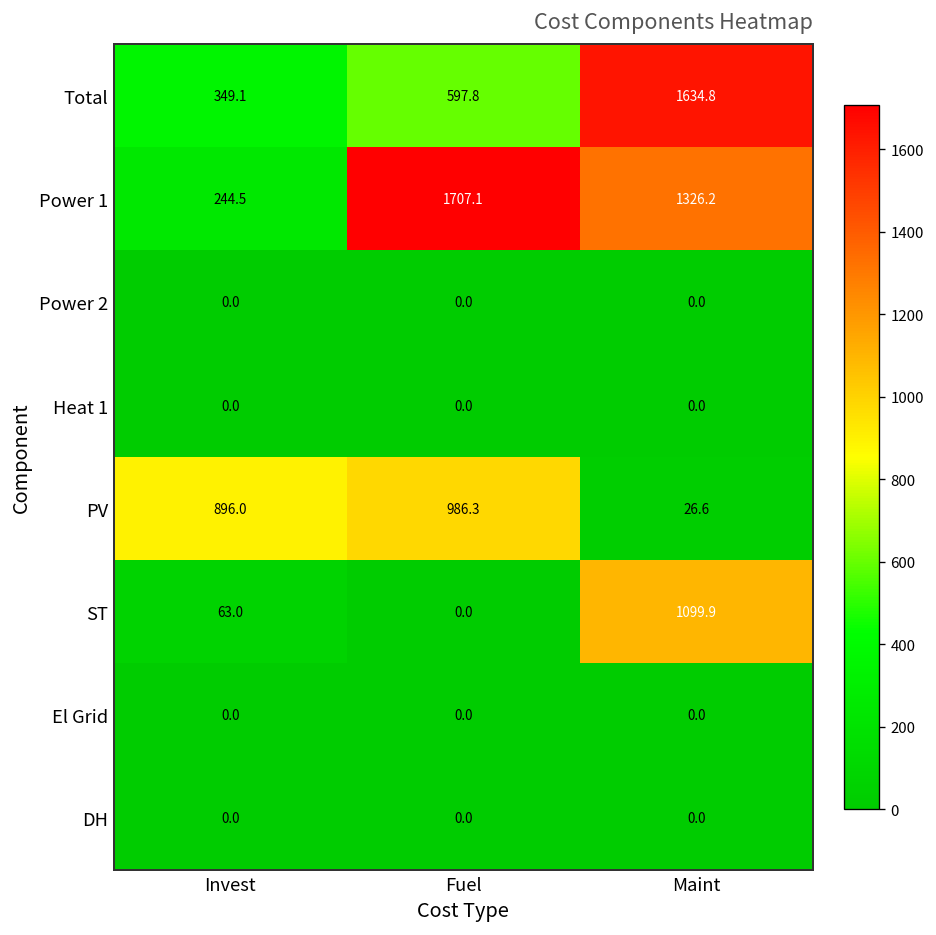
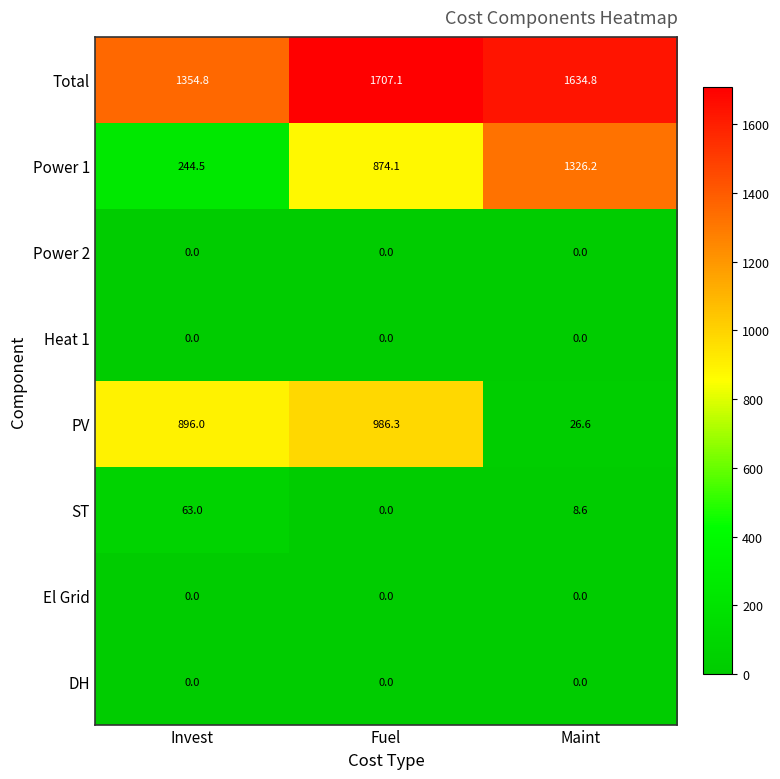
  {
    "Total": {
-     "Invest": 349.1,
-     "Fuel": 597.8,
+     "Invest": 1354.8,
+     "Fuel": 1707.1,
      "Maint": 1634.8
    },
    "Power 1": {
      "Invest": 244.5,
-     "Fuel": 1707.1,
+     "Fuel": 874.1,
      "Maint": 1326.2
    },
    "Power 2": {
      "Invest": 0.0,
      "Fuel": 0.0,
      "Maint": 0.0
    },
    "Heat 1": {
      "Invest": 0.0,
      "Fuel": 0.0,
      "Maint": 0.0
    },
    "PV": {
      "Invest": 896.0,
      "Fuel": 986.3,
      "Maint": 26.6
    },
    "ST": {
      "Invest": 63.0,
      "Fuel": 0.0,
-     "Maint": 1099.9
+     "Maint": 8.6
    },
    "El Grid": {
      "Invest": 0.0,
      "Fuel": 0.0,
      "Maint": 0.0
    },
    "DH": {
      "Invest": 0.0,
      "Fuel": 0.0,
      "Maint": 0.0
    }
  }
